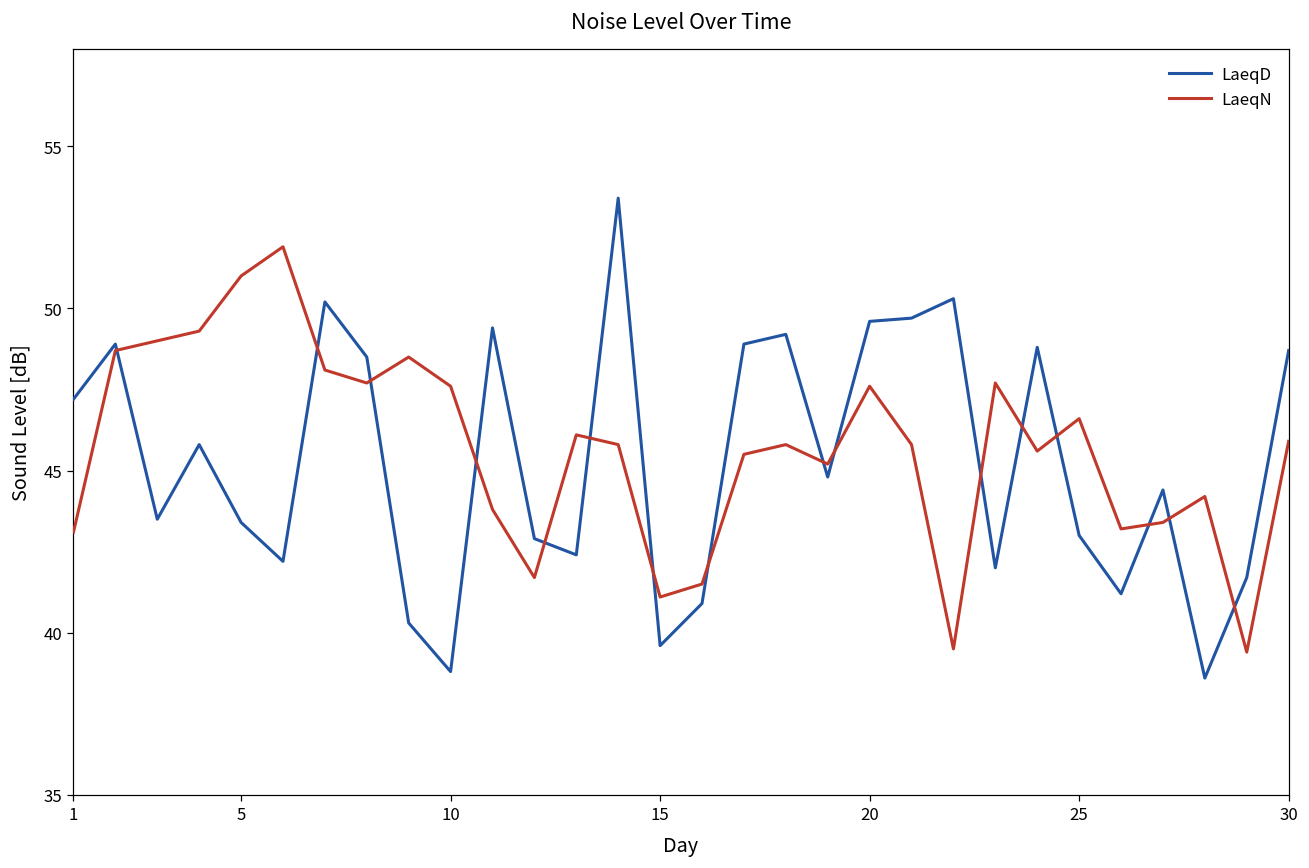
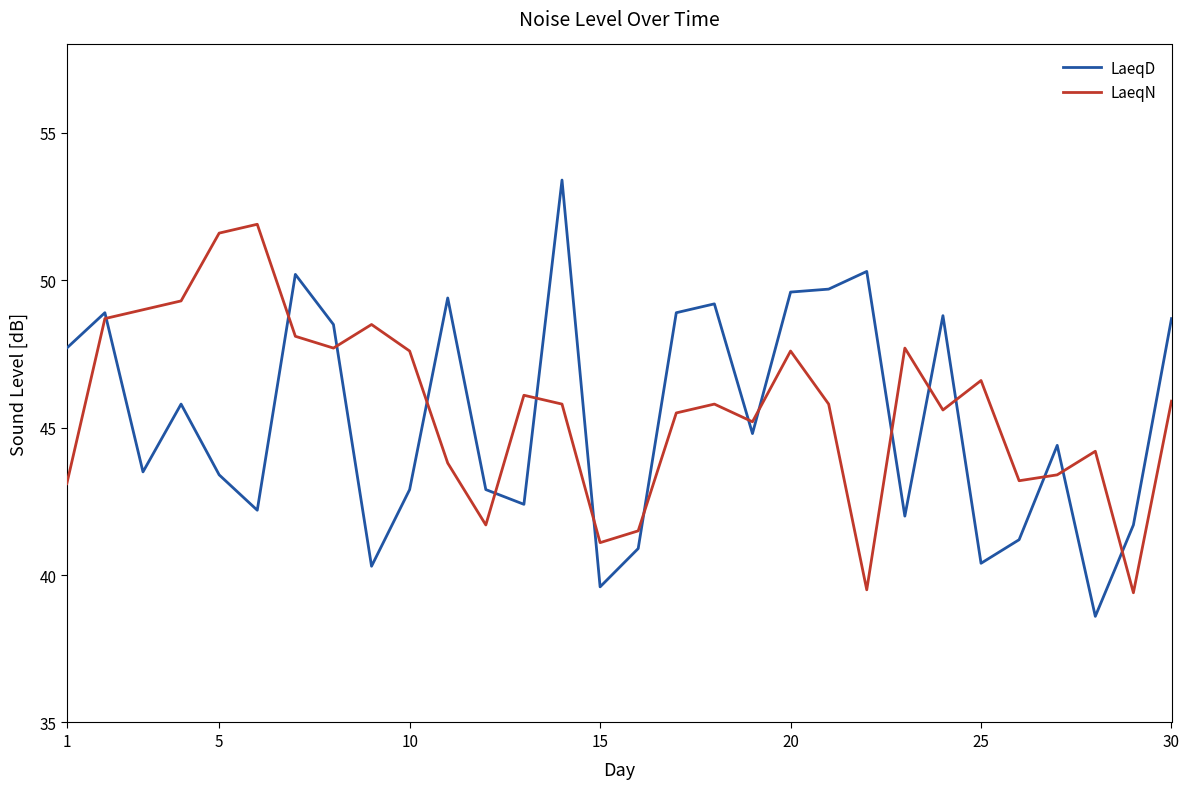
  {
    "LaeqD": {
-     "1": 47.2,
+     "1": 47.7,
      "5": 43.4,
-     "10": 38.8,
+     "10": 42.9,
      "15": 39.6,
      "20": 49.6,
-     "25": 43.0,
+     "25": 40.4,
      "30": 48.7
    },
    "LaeqN": {
      "1": 43.1,
-     "5": 51.0,
+     "5": 51.6,
      "10": 47.6,
      "15": 41.1,
      "20": 47.6,
      "25": 46.6,
      "30": 45.9
    }
  }
